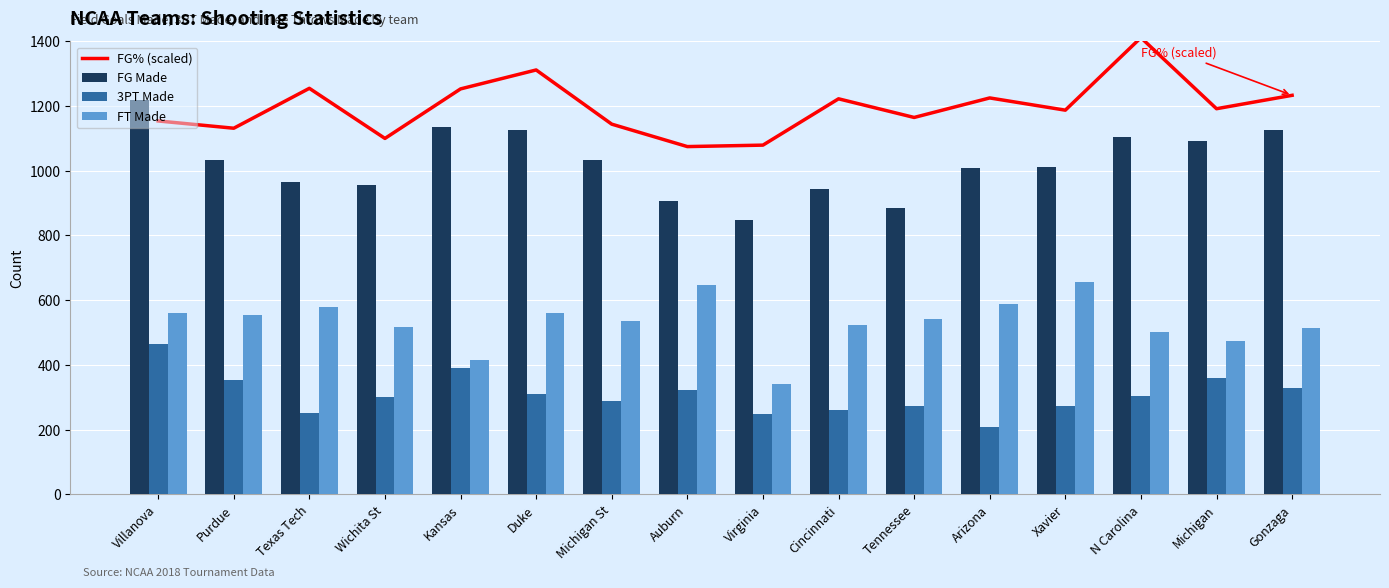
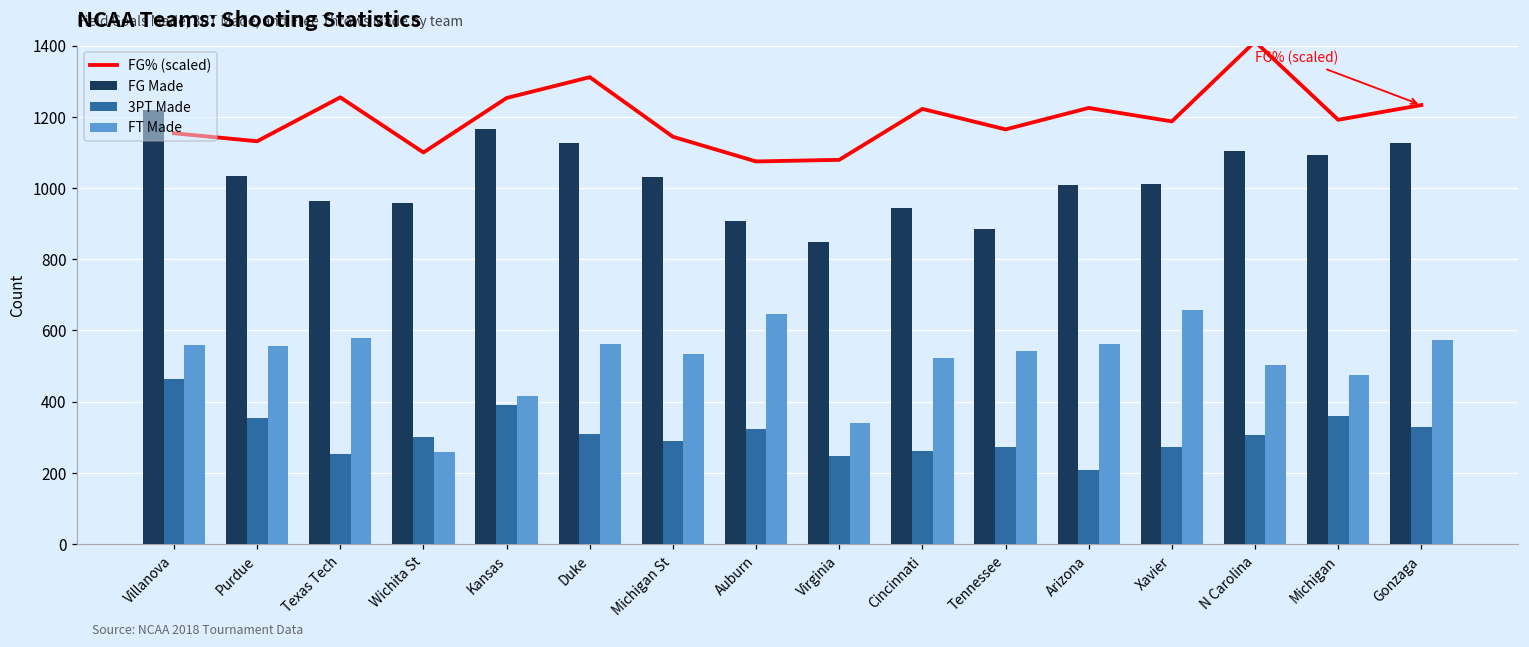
  {
    "FG Made": {
      "Purdue": 1030,
      "Texas Tech": 960,
      "Wichita St": 960,
-     "Kansas": 1140,
+     "Kansas": 1170,
      "Duke": 1130,
      "Michigan St": 1030,
      "Auburn": 910,
      "Virginia": 850,
      "Cincinnati": 940,
      "Tennessee": 890,
      "Arizona": 1010,
      "Xavier": 1010,
      "N Carolina": 1110,
      "Michigan": 1090,
      "Gonzaga": 1130
    },
    "FG% (scaled)": {
      "Purdue": 1130,
      "Texas Tech": 1250,
      "Wichita St": 1100,
      "Kansas": 1250,
      "Duke": 1310,
      "Michigan St": 1140,
      "Auburn": 1070,
      "Virginia": 1080,
      "Cincinnati": 1220,
      "Tennessee": 1160,
      "Arizona": 1220,
      "Xavier": 1190,
      "Michigan": 1190,
      "Gonzaga": 1230
    },
    "3PT Made": {
      "Villanova": 460,
      "Purdue": 350,
      "Texas Tech": 250,
      "Wichita St": 300,
      "Kansas": 390,
      "Duke": 310,
      "Michigan St": 290,
      "Auburn": 320,
      "Virginia": 250,
      "Cincinnati": 260,
      "Tennessee": 270,
      "Arizona": 210,
      "Xavier": 270,
      "N Carolina": 310,
      "Michigan": 360,
      "Gonzaga": 330
    },
    "FT Made": {
      "Villanova": 560,
      "Purdue": 560,
      "Texas Tech": 580,
-     "Wichita St": 520,
+     "Wichita St": 260,
      "Kansas": 420,
      "Duke": 560,
      "Michigan St": 540,
      "Auburn": 650,
      "Virginia": 340,
      "Cincinnati": 520,
      "Tennessee": 540,
-     "Arizona": 590,
+     "Arizona": 560,
      "Xavier": 660,
      "N Carolina": 500,
      "Michigan": 470,
-     "Gonzaga": 510
+     "Gonzaga": 570
    }
  }
